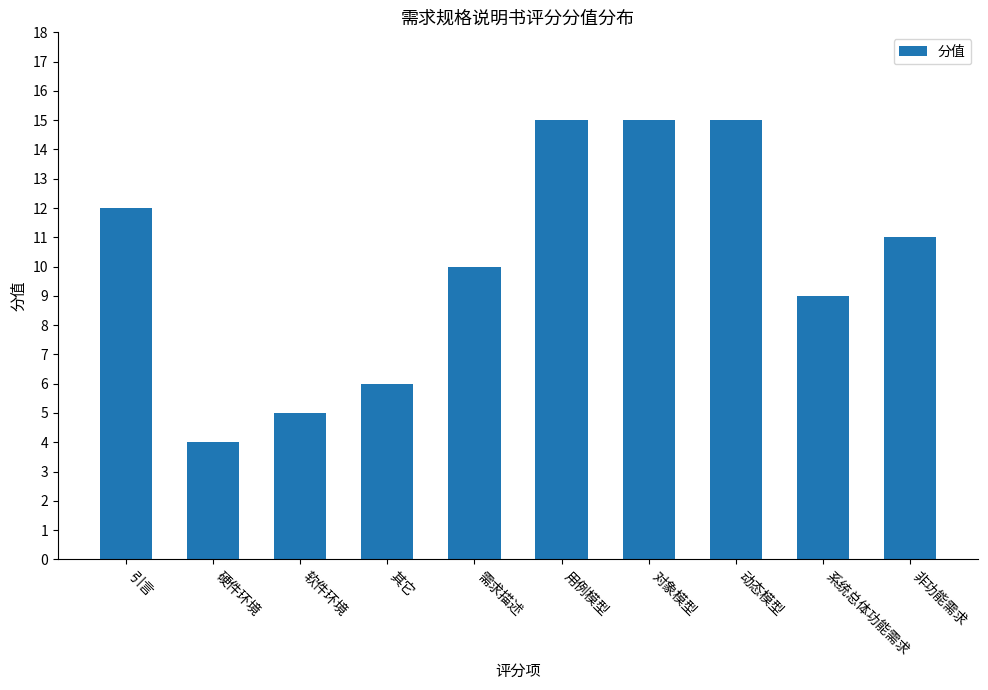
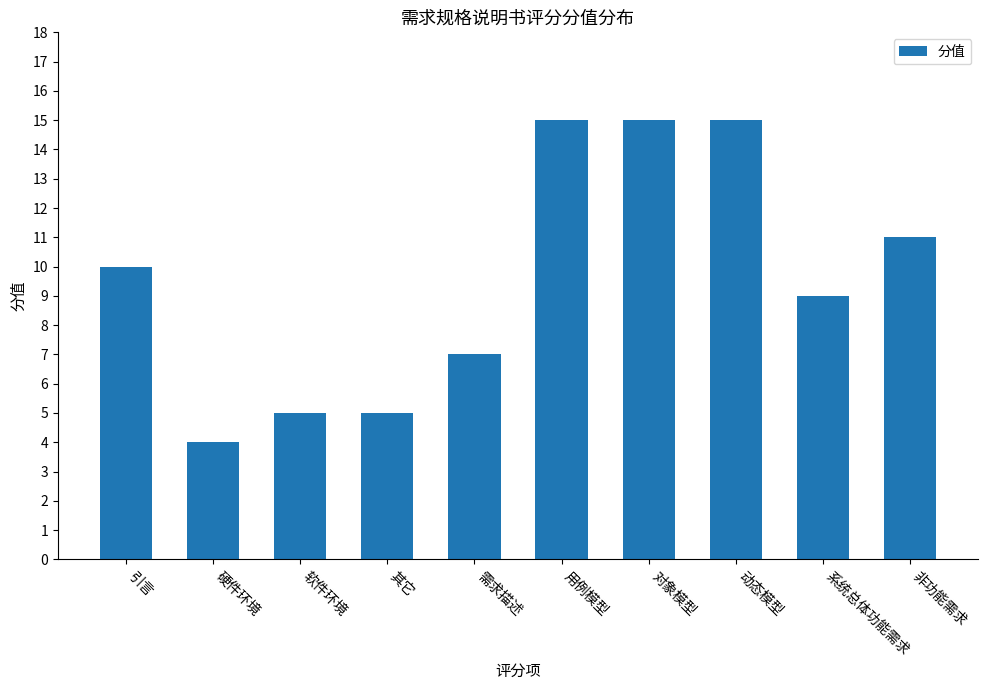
  {
-   "引言": 12,
+   "引言": 10,
    "硬件环境": 4,
    "软件环境": 5,
-   "其它": 6,
-   "需求描述": 10,
+   "其它": 5,
+   "需求描述": 7,
    "用例模型": 15,
    "对象模型": 15,
    "动态模型": 15,
    "系统总体功能需求": 9,
    "非功能需求": 11
  }
